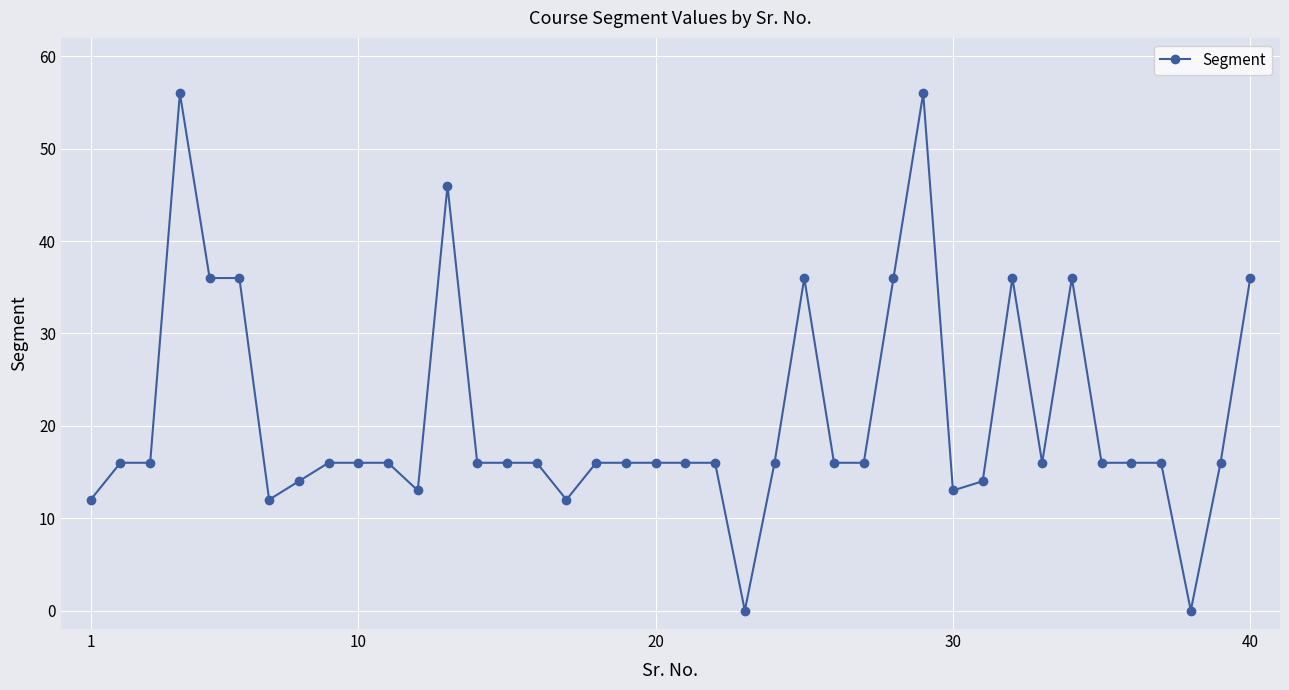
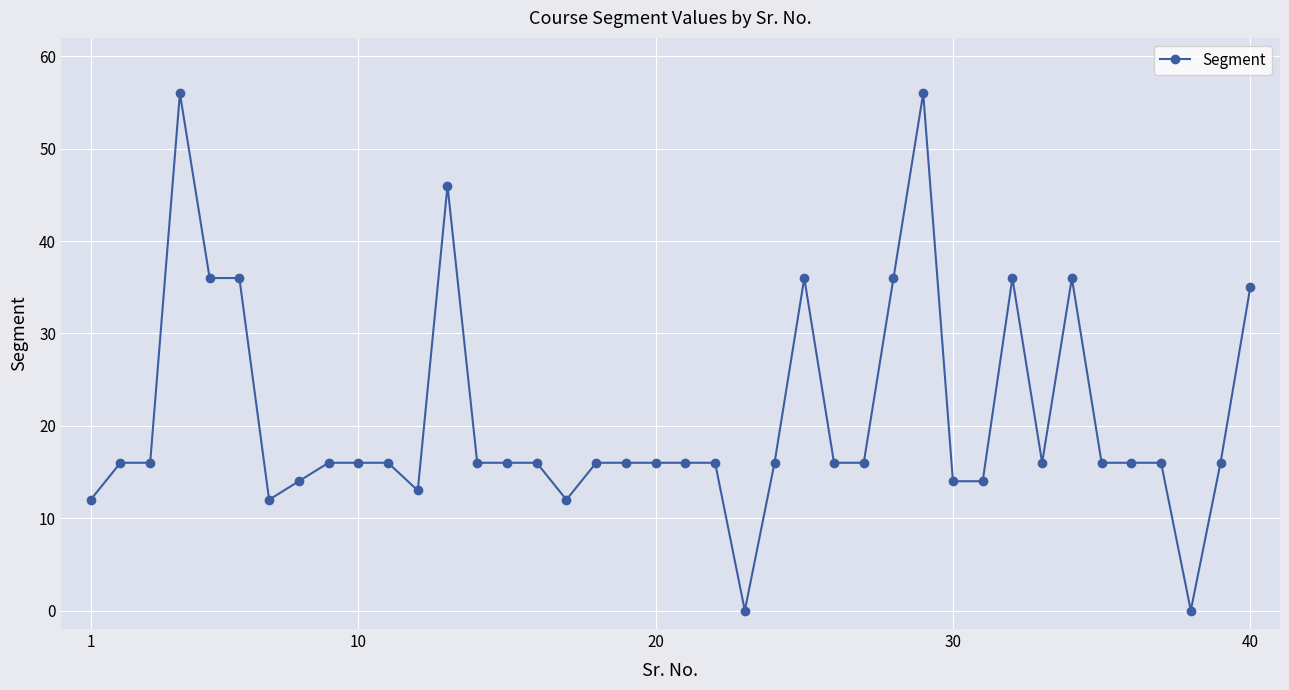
  {
    "1": 12,
    "10": 16,
    "20": 16,
-   "30": 13,
-   "40": 36
+   "30": 14,
+   "40": 35
  }
